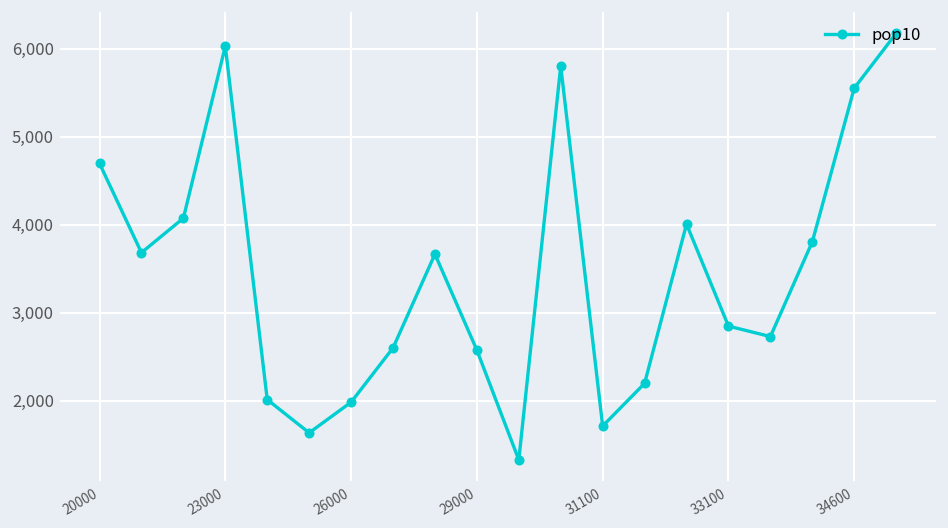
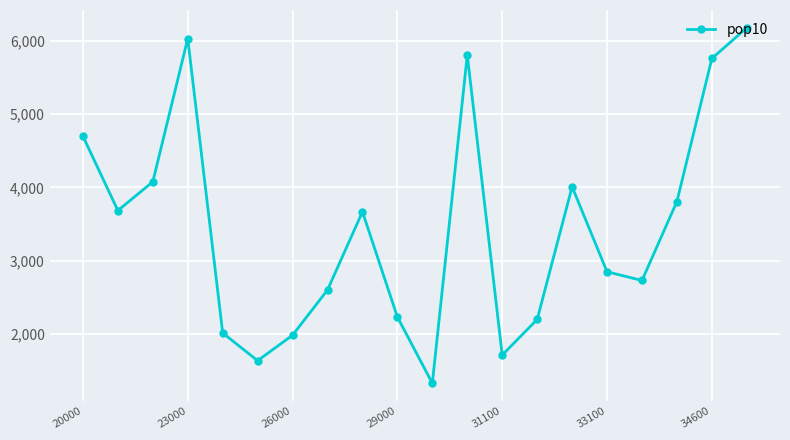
  {
    "20000": "4,700",
    "23000": "6,000",
    "26000": "2,000",
-   "29000": "2,600",
+   "29000": "2,200",
    "31100": "1,700",
    "33100": "2,800",
-   "34600": "5,600"
+   "34600": "5,800"
  }
